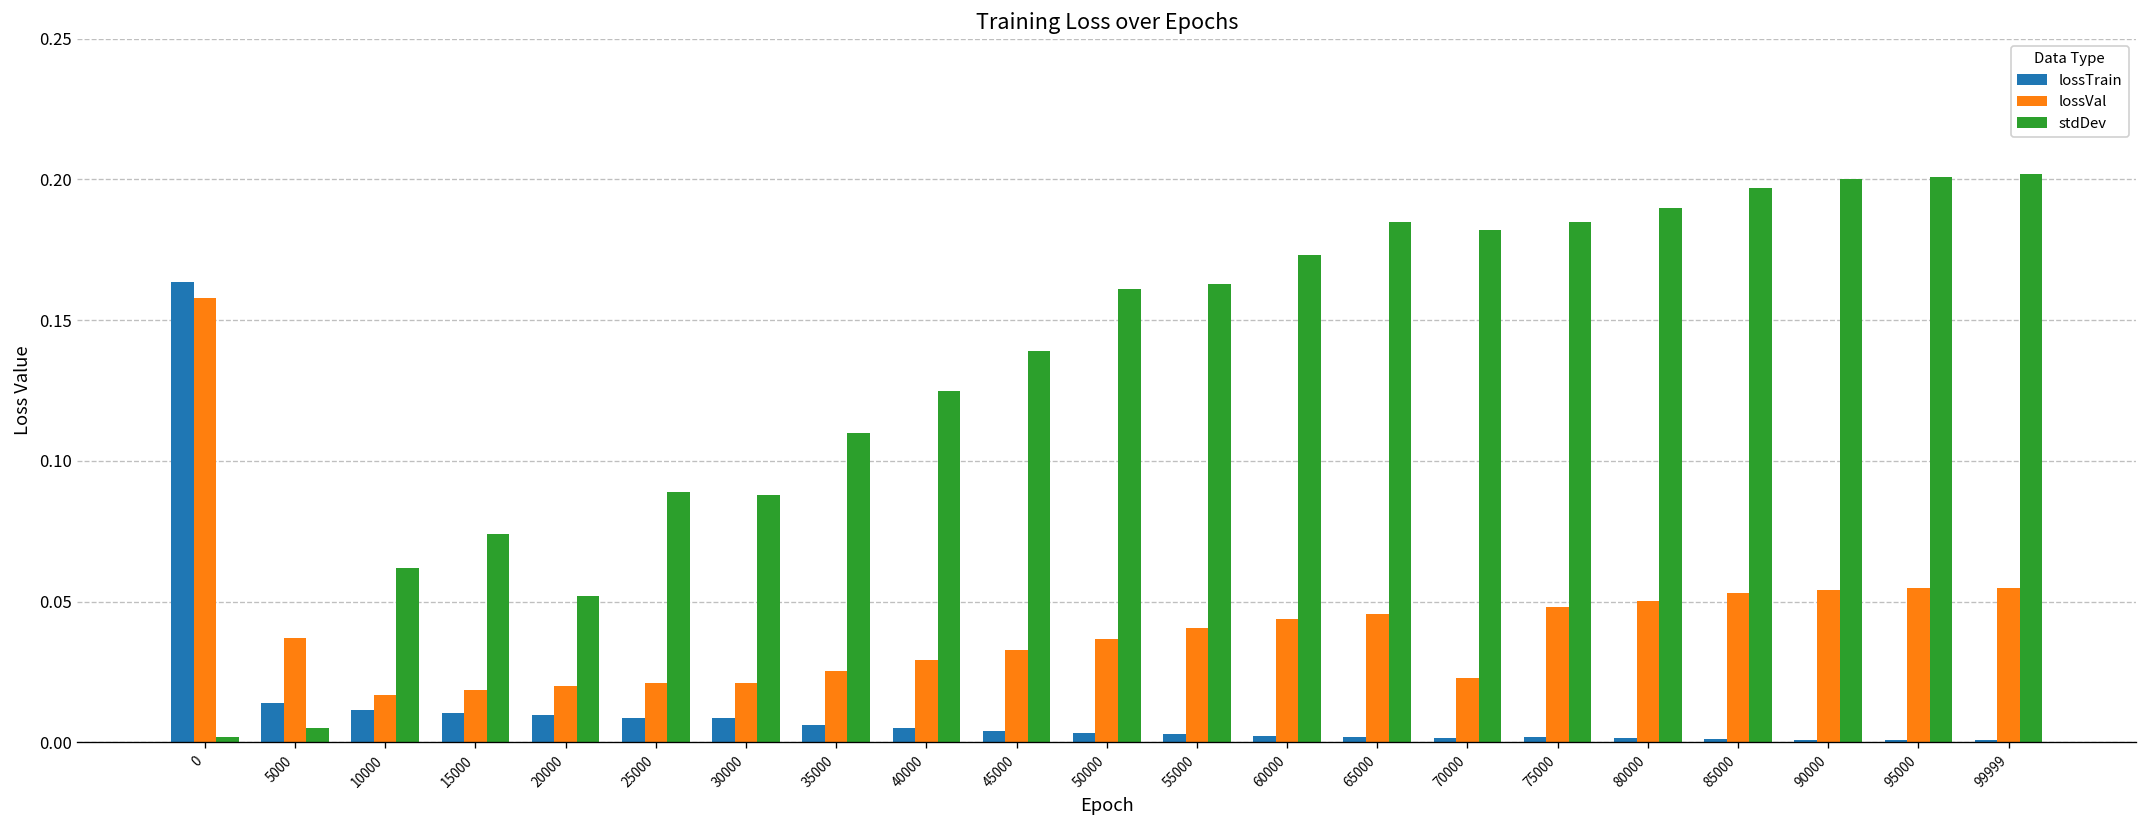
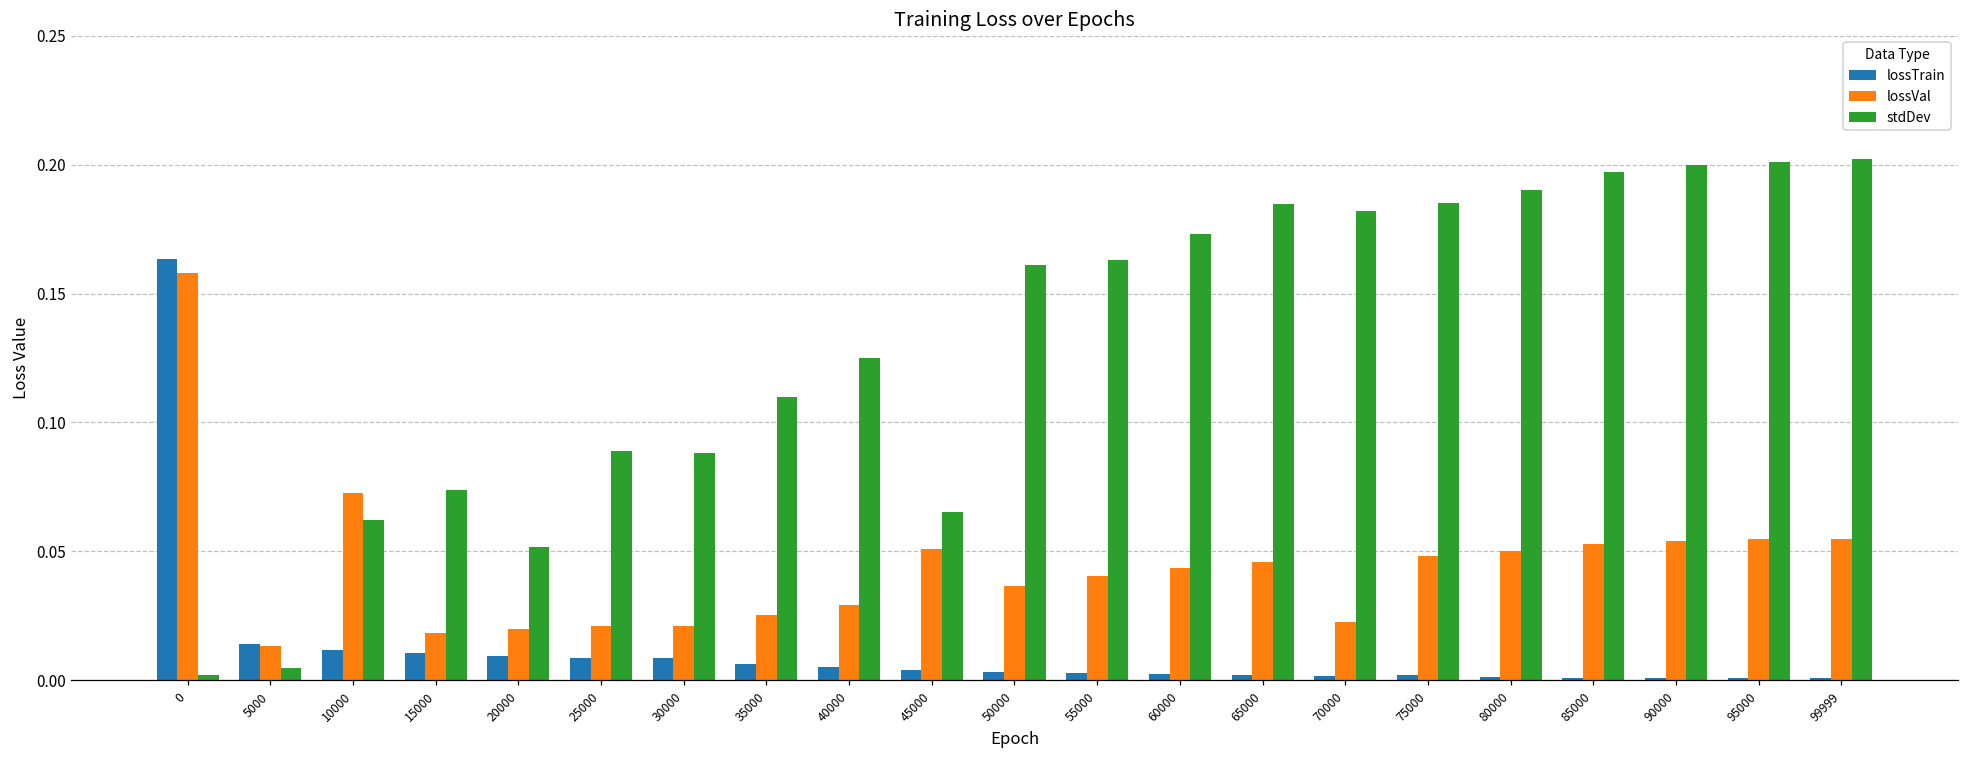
  {
    "lossTrain": {
      "0": 0.164,
      "5000": 0.014,
      "10000": 0.012,
      "15000": 0.011,
      "20000": 0.010,
      "25000": 0.009,
      "30000": 0.009,
      "35000": 0.006,
      "40000": 0.005,
      "45000": 0.004,
      "50000": 0.003,
      "55000": 0.003,
      "60000": 0.002,
      "65000": 0.002,
      "70000": 0.002,
      "75000": 0.002,
      "80000": 0.001,
      "85000": 0.001
    },
    "lossVal": {
      "0": 0.158,
-     "5000": 0.037,
-     "10000": 0.017,
+     "5000": 0.013,
+     "10000": 0.073,
      "15000": 0.018,
      "20000": 0.020,
      "25000": 0.021,
      "30000": 0.021,
      "35000": 0.025,
      "40000": 0.029,
-     "45000": 0.033,
+     "45000": 0.051,
      "50000": 0.037,
      "55000": 0.040,
      "60000": 0.044,
      "65000": 0.046,
      "70000": 0.023,
      "75000": 0.048,
      "80000": 0.050,
      "85000": 0.053,
      "90000": 0.054,
      "95000": 0.055,
      "99999": 0.055
    },
    "stdDev": {
      "0": 0.002,
      "5000": 0.005,
      "10000": 0.062,
      "15000": 0.074,
      "20000": 0.052,
      "25000": 0.089,
      "30000": 0.088,
      "35000": 0.110,
      "40000": 0.125,
-     "45000": 0.139,
+     "45000": 0.065,
      "50000": 0.161,
      "55000": 0.163,
      "60000": 0.173,
      "65000": 0.185,
      "70000": 0.182,
      "75000": 0.185,
      "80000": 0.190,
      "85000": 0.197,
      "90000": 0.200,
      "95000": 0.201,
      "99999": 0.202
    }
  }
